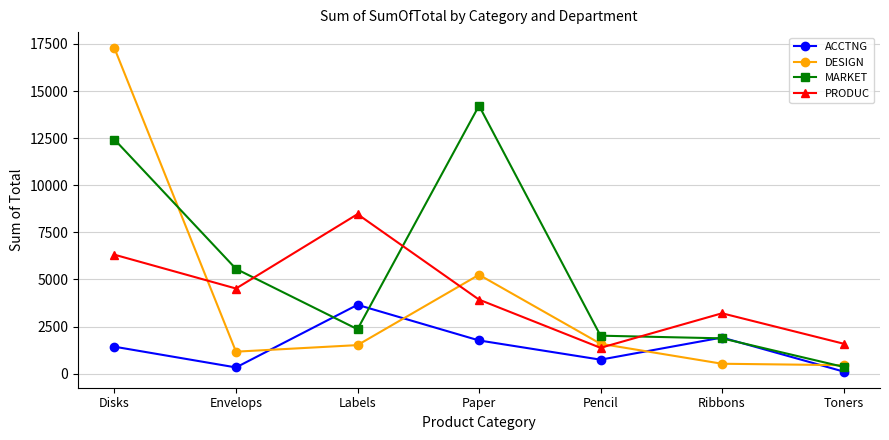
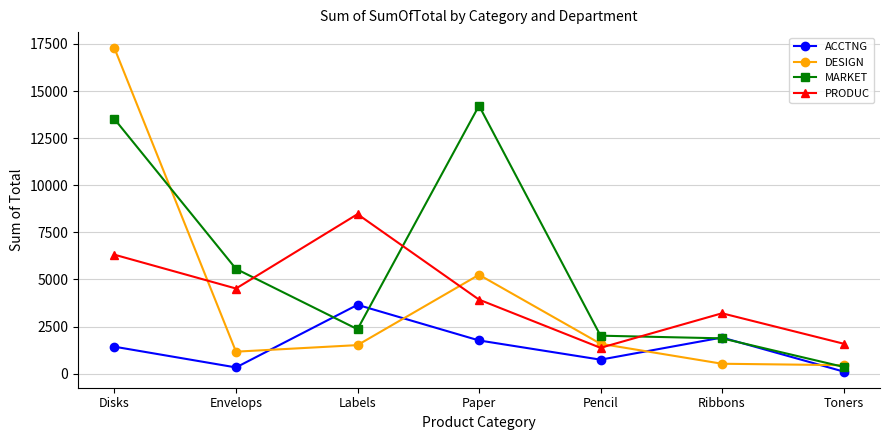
  {
    "ACCTNG": {
      "Disks": 1400,
      "Envelops": 300,
      "Labels": 3700,
      "Paper": 1800,
      "Pencil": 700,
      "Toners": 100
    },
    "DESIGN": {
      "Disks": 17300,
      "Envelops": 1200,
      "Labels": 1500,
      "Paper": 5200,
      "Pencil": 1600,
      "Ribbons": 500
    },
    "MARKET": {
-     "Disks": 12400,
+     "Disks": 13500,
      "Envelops": 5600,
      "Labels": 2400,
      "Paper": 14200,
      "Pencil": 2000
    },
    "PRODUC": {
      "Disks": 6300,
      "Envelops": 4500,
      "Labels": 8500,
      "Paper": 3900,
      "Pencil": 1400,
      "Ribbons": 3200,
      "Toners": 1600
    }
  }
